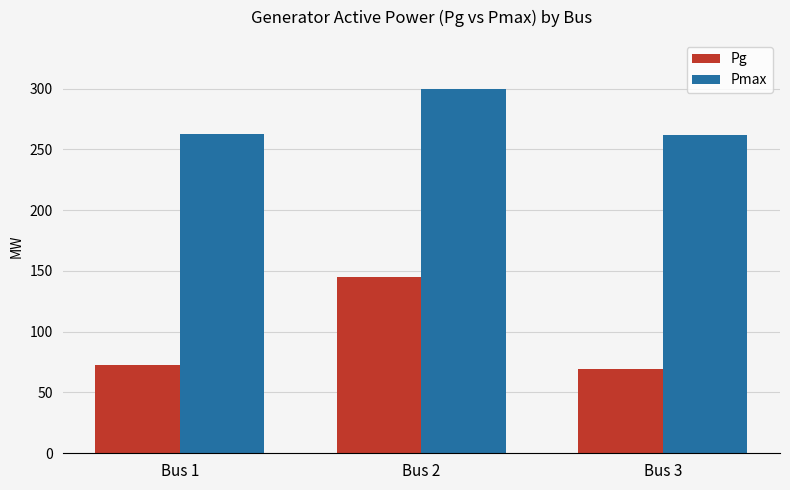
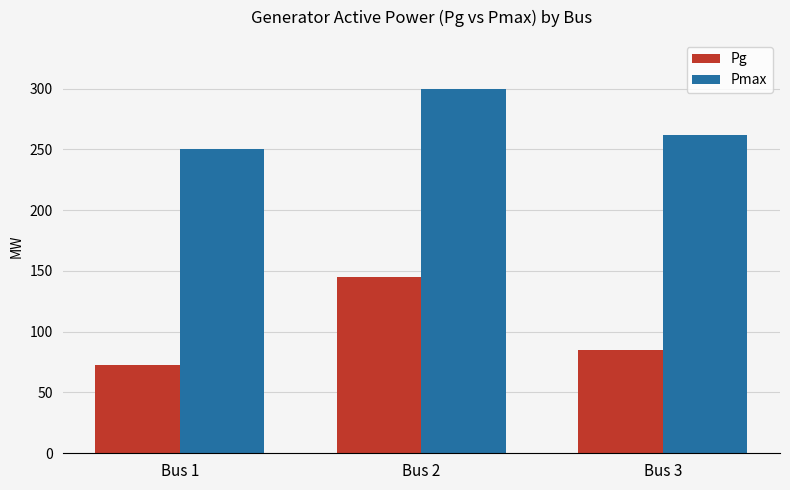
  {
    "Pg": {
      "Bus 1": 72,
      "Bus 2": 145,
-     "Bus 3": 69
+     "Bus 3": 85
    },
    "Pmax": {
-     "Bus 1": 262,
+     "Bus 1": 250,
      "Bus 2": 300,
      "Bus 3": 262
    }
  }
